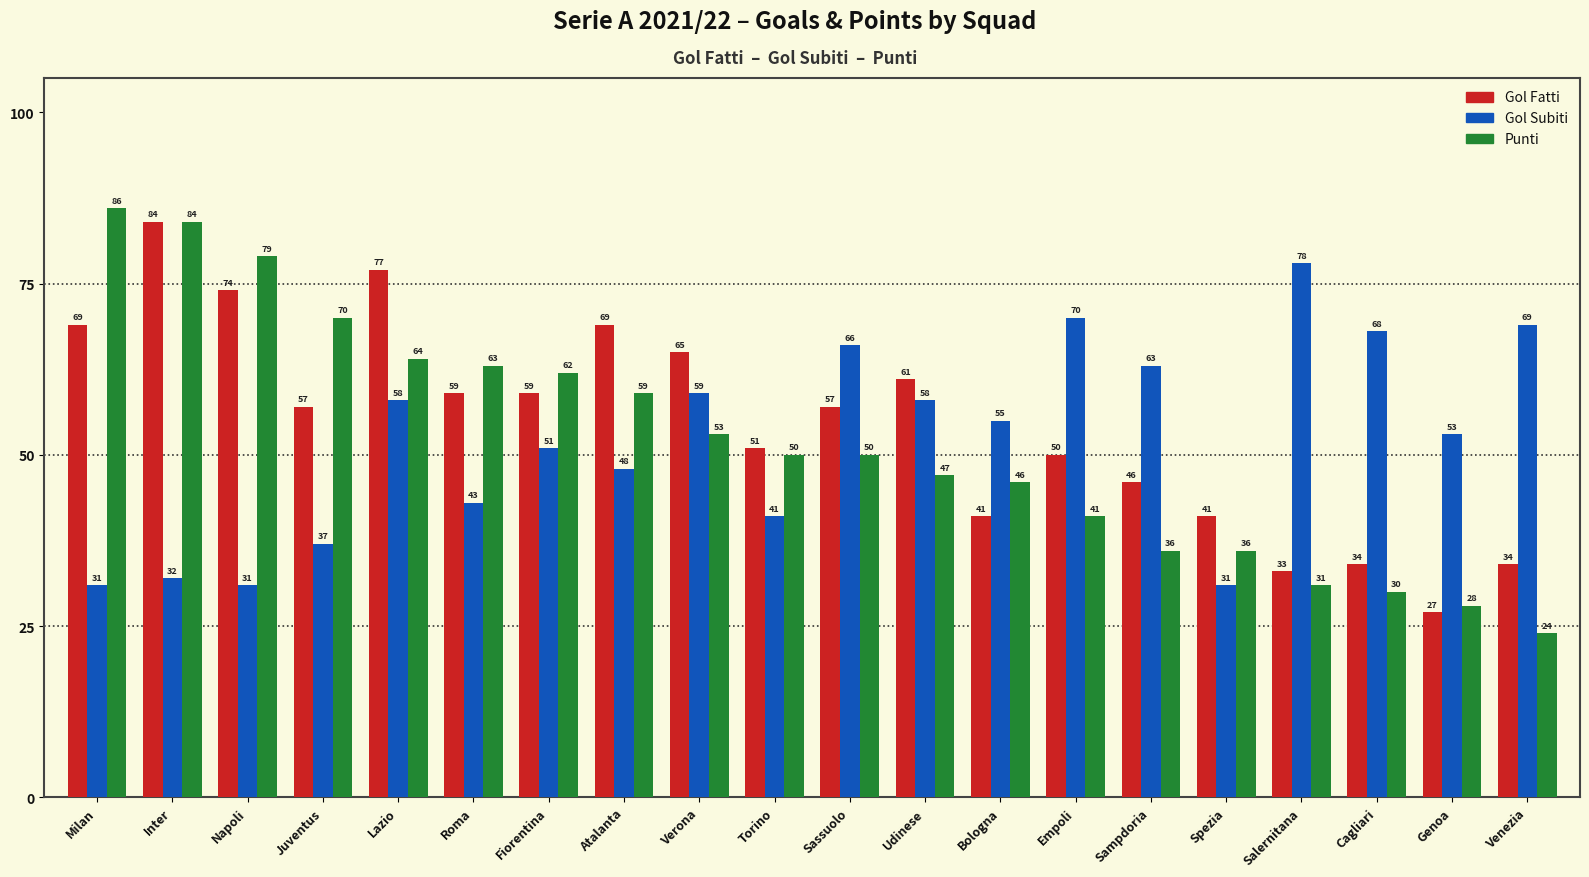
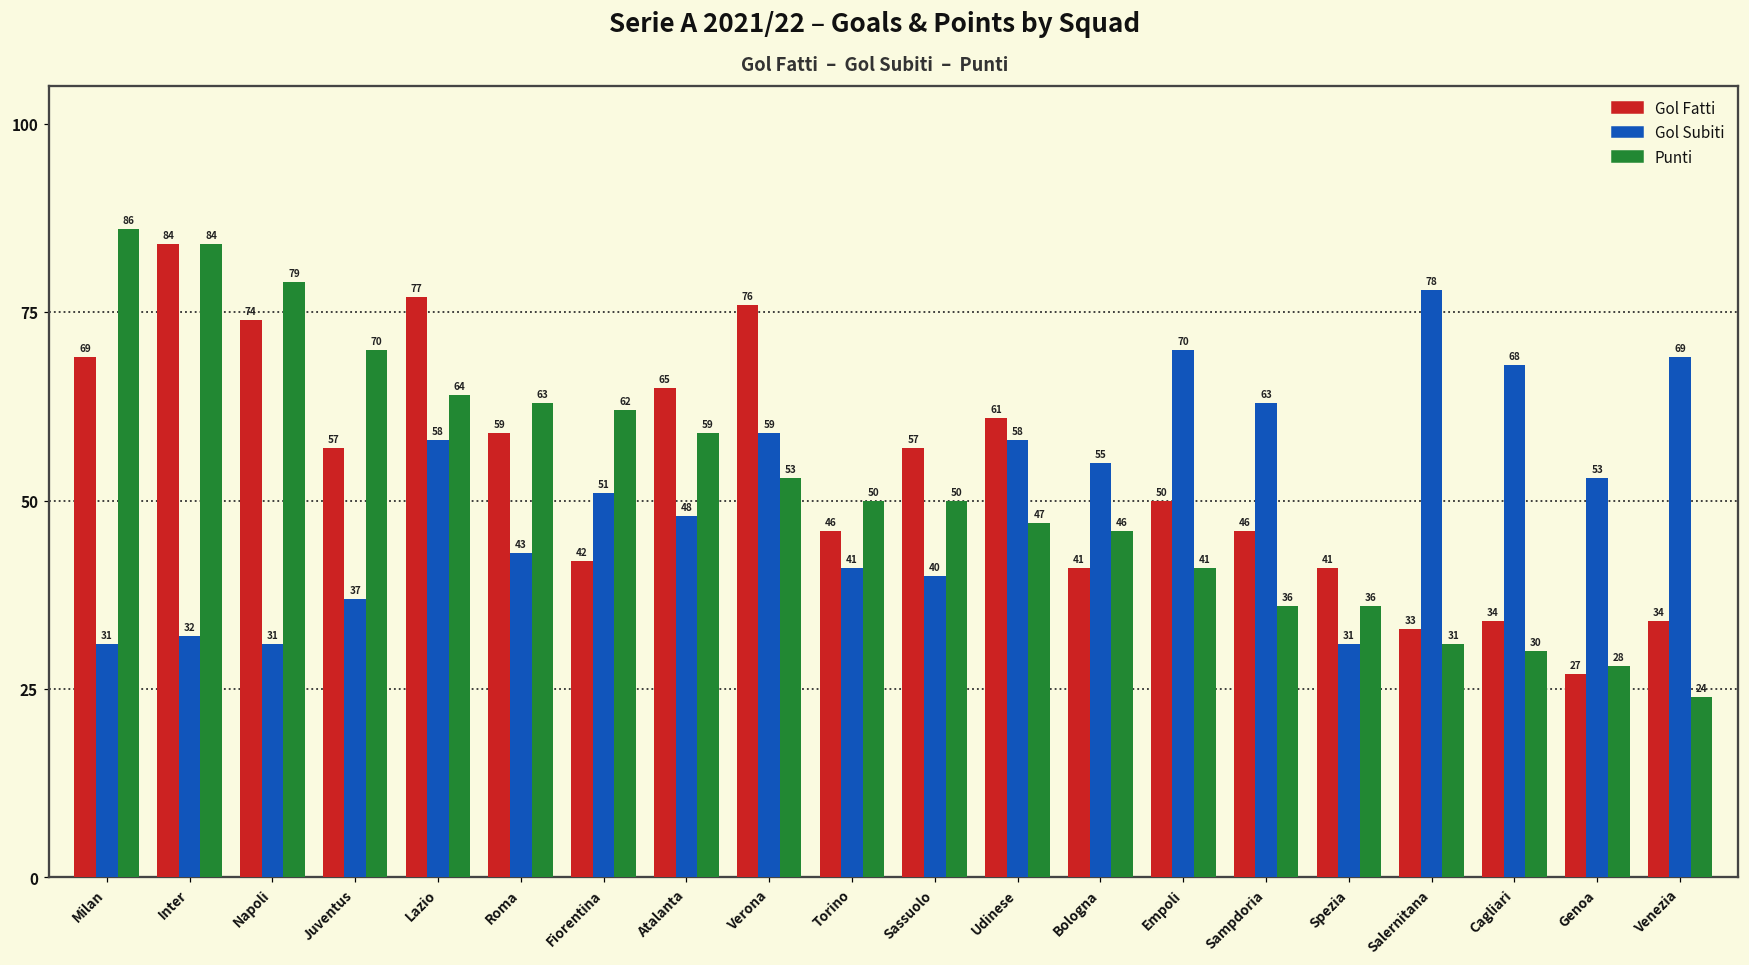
  {
    "Gol Fatti": {
      "Milan": 69,
      "Inter": 84,
      "Napoli": 74,
      "Juventus": 57,
      "Lazio": 77,
      "Roma": 59,
-     "Fiorentina": 59,
-     "Atalanta": 69,
-     "Verona": 65,
-     "Torino": 51,
+     "Fiorentina": 42,
+     "Atalanta": 65,
+     "Verona": 76,
+     "Torino": 46,
      "Sassuolo": 57,
      "Udinese": 61,
      "Bologna": 41,
      "Empoli": 50,
      "Sampdoria": 46,
      "Spezia": 41,
      "Salernitana": 33,
      "Cagliari": 34,
      "Genoa": 27,
      "Venezia": 34
    },
    "Gol Subiti": {
      "Milan": 31,
      "Inter": 32,
      "Napoli": 31,
      "Juventus": 37,
      "Lazio": 58,
      "Roma": 43,
      "Fiorentina": 51,
      "Atalanta": 48,
      "Verona": 59,
      "Torino": 41,
-     "Sassuolo": 66,
+     "Sassuolo": 40,
      "Udinese": 58,
      "Bologna": 55,
      "Empoli": 70,
      "Sampdoria": 63,
      "Spezia": 31,
      "Salernitana": 78,
      "Cagliari": 68,
      "Genoa": 53,
      "Venezia": 69
    },
    "Punti": {
      "Milan": 86,
      "Inter": 84,
      "Napoli": 79,
      "Juventus": 70,
      "Lazio": 64,
      "Roma": 63,
      "Fiorentina": 62,
      "Atalanta": 59,
      "Verona": 53,
      "Torino": 50,
      "Sassuolo": 50,
      "Udinese": 47,
      "Bologna": 46,
      "Empoli": 41,
      "Sampdoria": 36,
      "Spezia": 36,
      "Salernitana": 31,
      "Cagliari": 30,
      "Genoa": 28,
      "Venezia": 24
    }
  }
